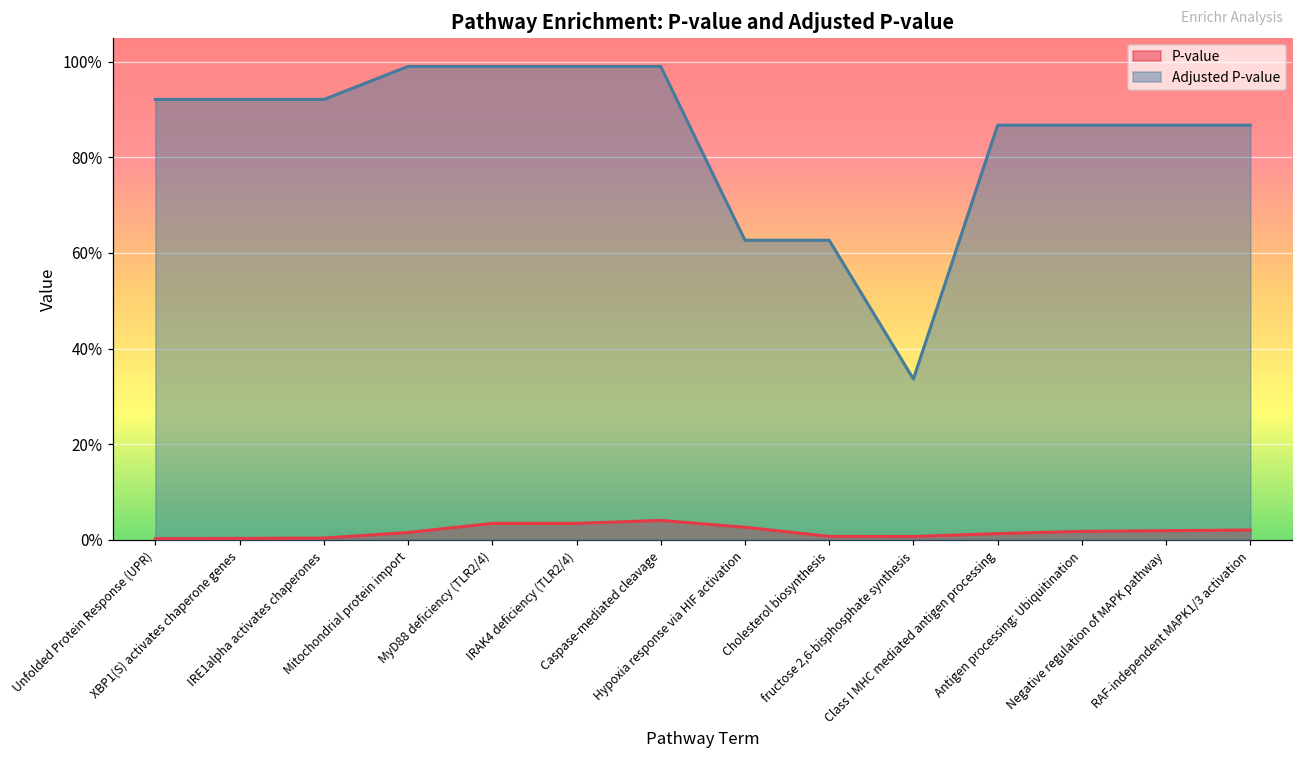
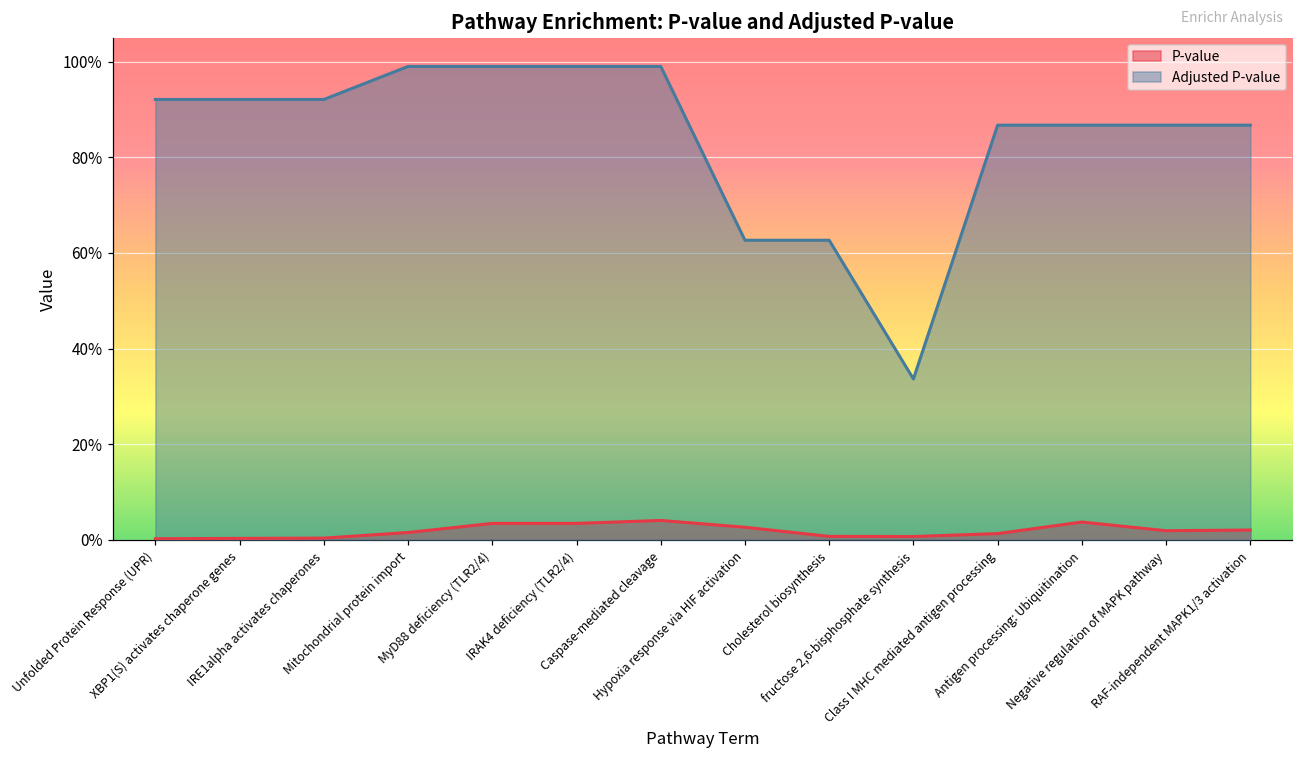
  {
    "P-value": {
      "Unfolded Protein Response (UPR)": "0%",
      "XBP1(S) activates chaperone genes": "0%",
      "IRE1alpha activates chaperones": "0%",
      "Mitochondrial protein import": "2%",
      "MyD88 deficiency (TLR2/4)": "3%",
      "IRAK4 deficiency (TLR2/4)": "3%",
      "Caspase-mediated cleavage": "4%",
      "Hypoxia response via HIF activation": "3%",
      "Cholesterol biosynthesis": "1%",
      "fructose 2,6-bisphosphate synthesis": "1%",
      "Class I MHC mediated antigen processing": "1%",
-     "Antigen processing: Ubiquitination": "2%",
+     "Antigen processing: Ubiquitination": "4%",
      "Negative regulation of MAPK pathway": "2%",
      "RAF-independent MAPK1/3 activation": "2%"
    },
    "Adjusted P-value": {
      "Unfolded Protein Response (UPR)": "92%",
      "XBP1(S) activates chaperone genes": "92%",
      "IRE1alpha activates chaperones": "92%",
      "Mitochondrial protein import": "99%",
      "MyD88 deficiency (TLR2/4)": "99%",
      "IRAK4 deficiency (TLR2/4)": "99%",
      "Caspase-mediated cleavage": "99%",
      "Hypoxia response via HIF activation": "63%",
      "Cholesterol biosynthesis": "63%",
      "fructose 2,6-bisphosphate synthesis": "34%",
      "Class I MHC mediated antigen processing": "87%",
      "Antigen processing: Ubiquitination": "87%",
      "Negative regulation of MAPK pathway": "87%",
      "RAF-independent MAPK1/3 activation": "87%"
    }
  }
